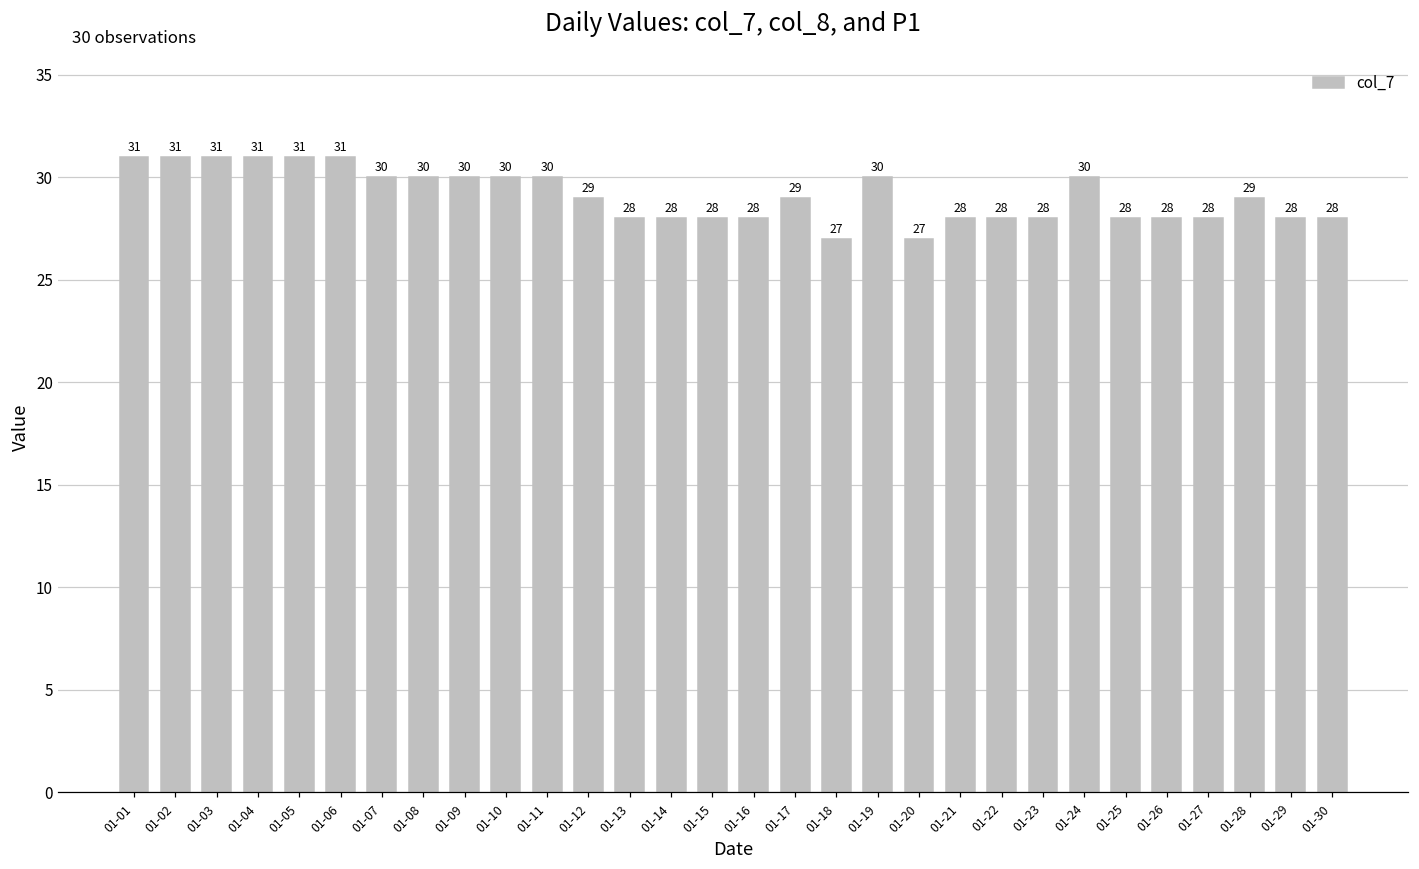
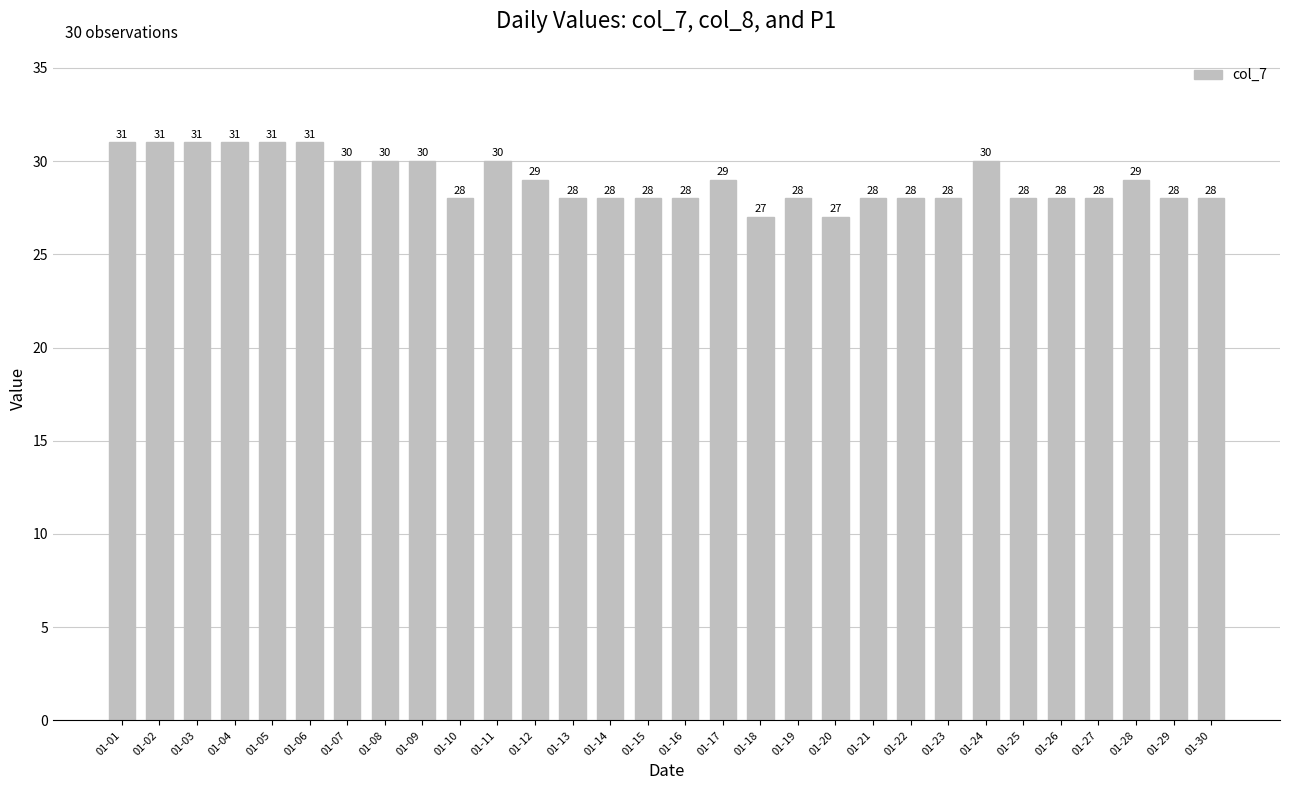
  {
    "01-01": 31,
    "01-02": 31,
    "01-03": 31,
    "01-04": 31,
    "01-05": 31,
    "01-06": 31,
    "01-07": 30,
    "01-08": 30,
    "01-09": 30,
-   "01-10": 30,
+   "01-10": 28,
    "01-11": 30,
    "01-12": 29,
    "01-13": 28,
    "01-14": 28,
    "01-15": 28,
    "01-16": 28,
    "01-17": 29,
    "01-18": 27,
-   "01-19": 30,
+   "01-19": 28,
    "01-20": 27,
    "01-21": 28,
    "01-22": 28,
    "01-23": 28,
    "01-24": 30,
    "01-25": 28,
    "01-26": 28,
    "01-27": 28,
    "01-28": 29,
    "01-29": 28,
    "01-30": 28
  }
